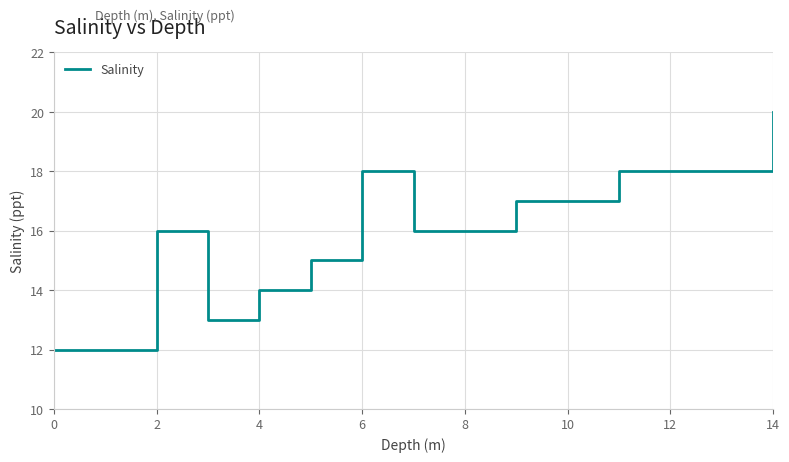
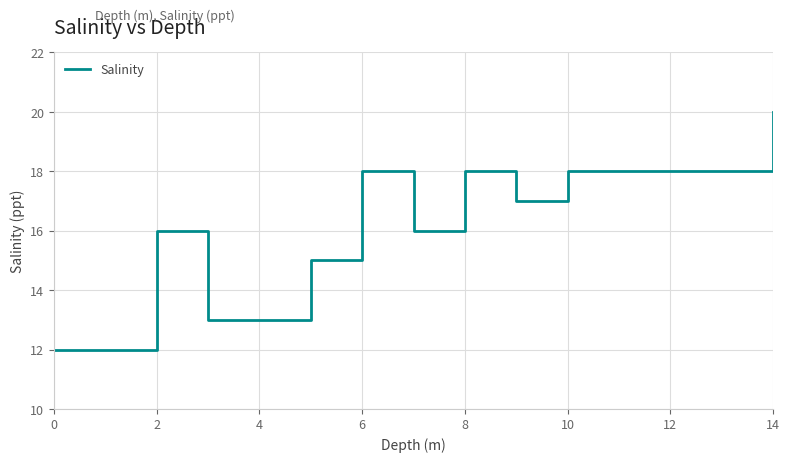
  {
    "0": 12,
    "2": 16,
-   "4": 14,
+   "4": 13,
    "6": 18,
-   "8": 16,
-   "10": 17,
+   "8": 18,
+   "10": 18,
    "12": 18,
    "14": 20
  }
